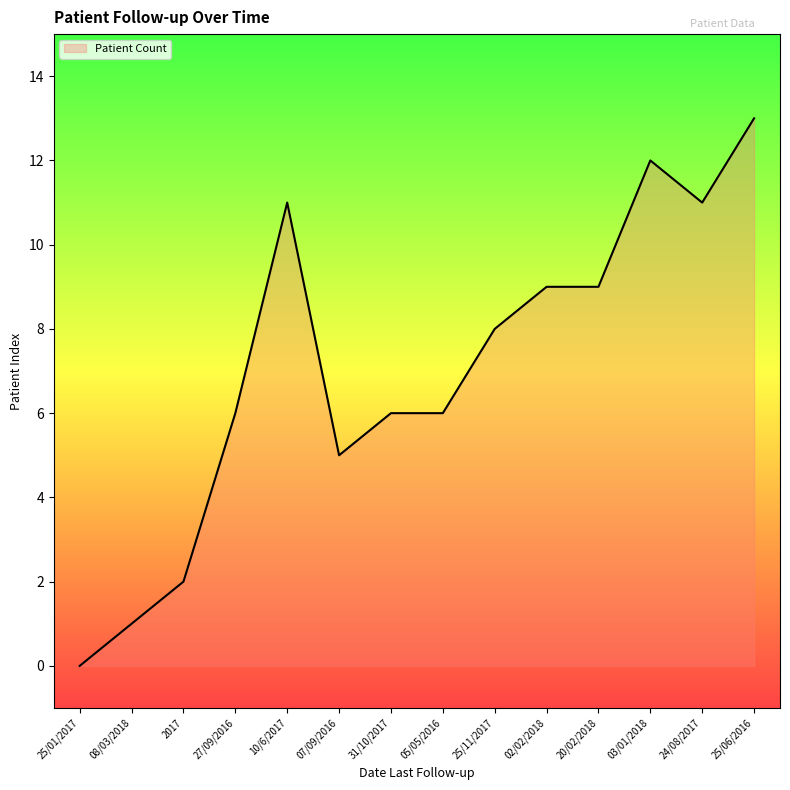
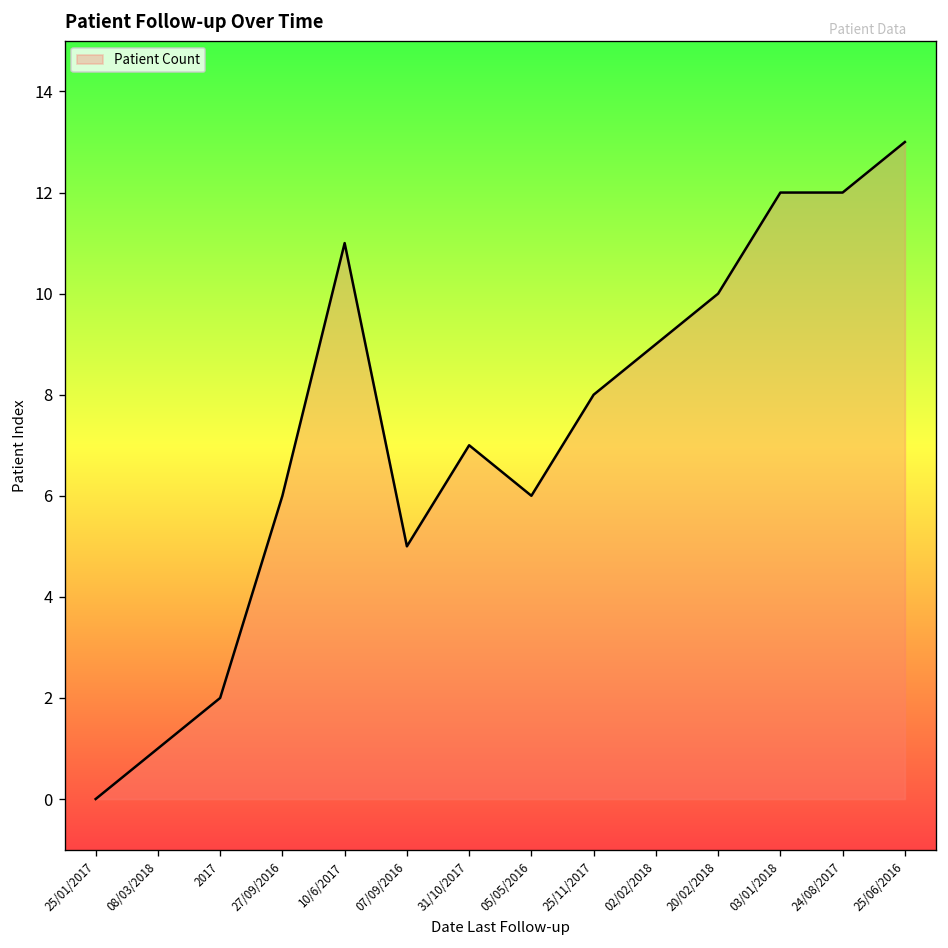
  {
    "25/01/2017": 0,
    "08/03/2018": 1,
    "2017": 2,
    "27/09/2016": 6,
    "10/6/2017": 11,
    "07/09/2016": 5,
-   "31/10/2017": 6,
+   "31/10/2017": 7,
    "05/05/2016": 6,
    "25/11/2017": 8,
    "02/02/2018": 9,
-   "20/02/2018": 9,
+   "20/02/2018": 10,
    "03/01/2018": 12,
-   "24/08/2017": 11,
+   "24/08/2017": 12,
    "25/06/2016": 13
  }
